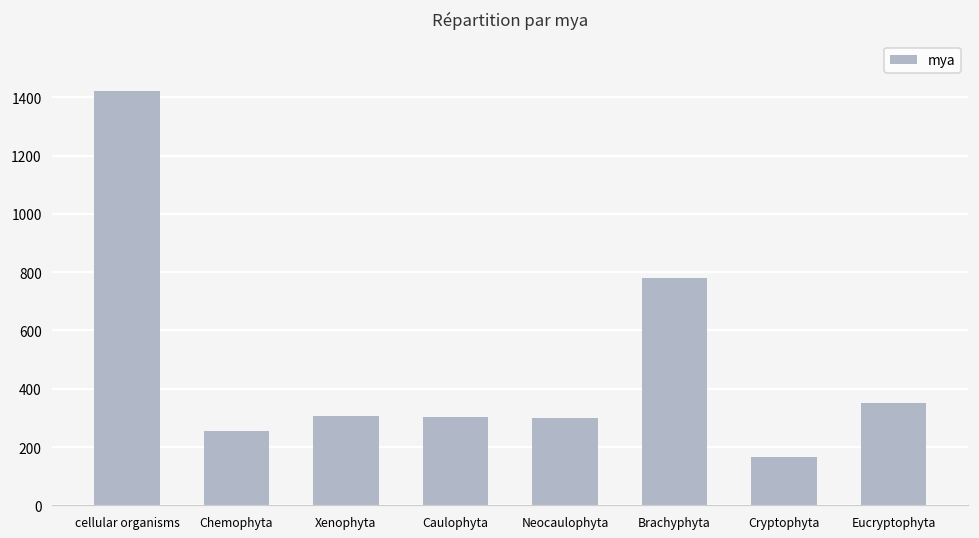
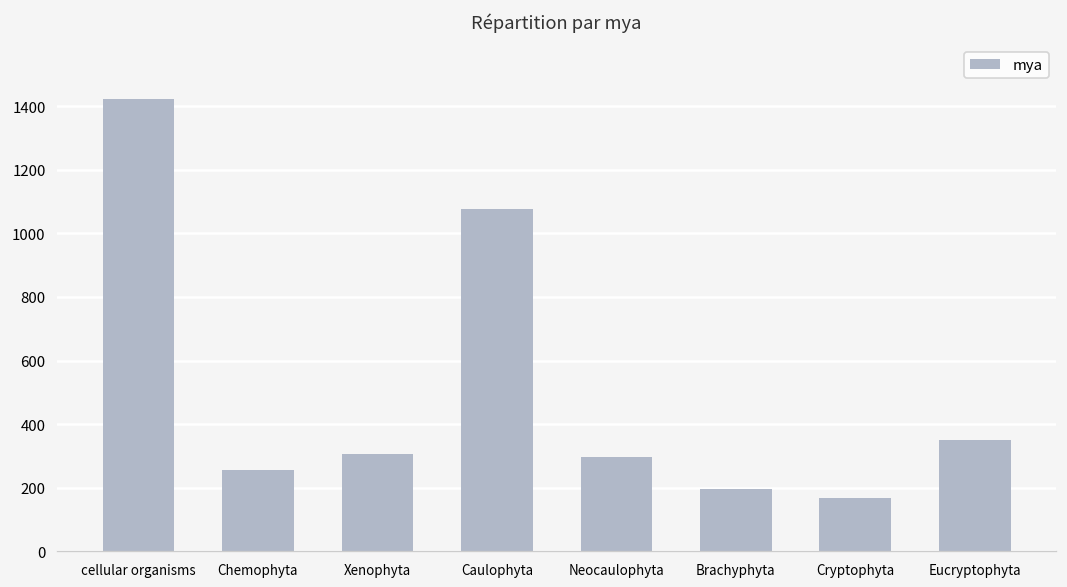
  {
    "cellular organisms": 1420,
    "Chemophyta": 260,
    "Xenophyta": 310,
-   "Caulophyta": 300,
+   "Caulophyta": 1080,
    "Neocaulophyta": 300,
-   "Brachyphyta": 780,
+   "Brachyphyta": 200,
    "Cryptophyta": 170,
    "Eucryptophyta": 350
  }
